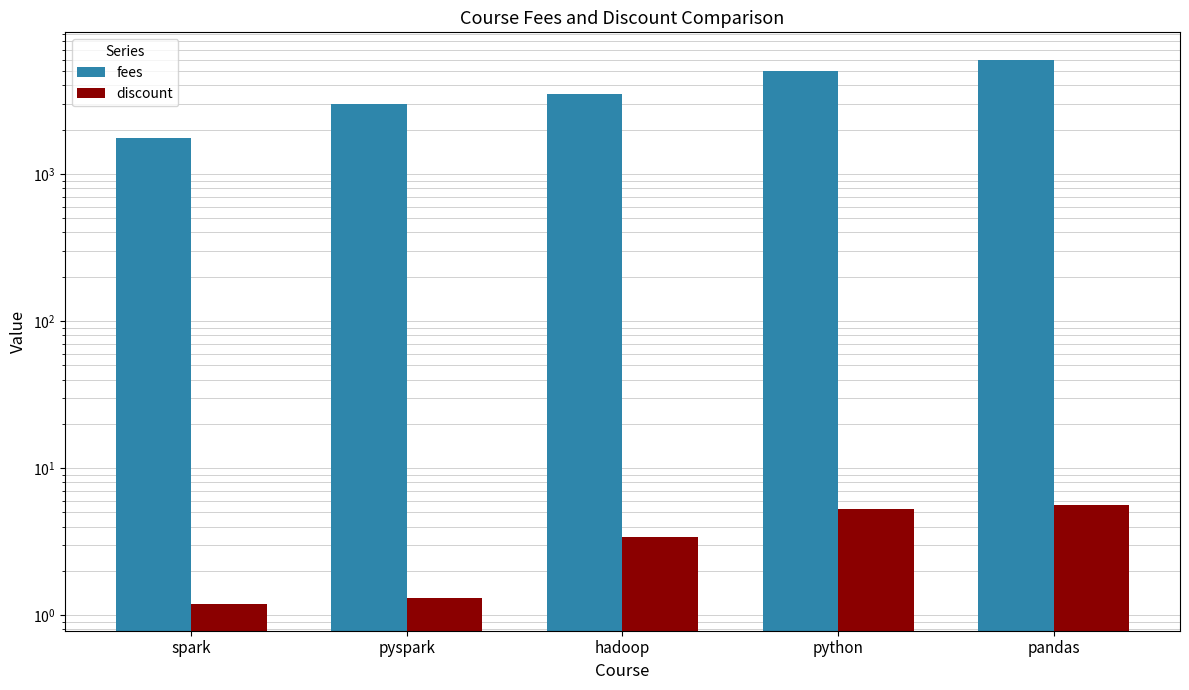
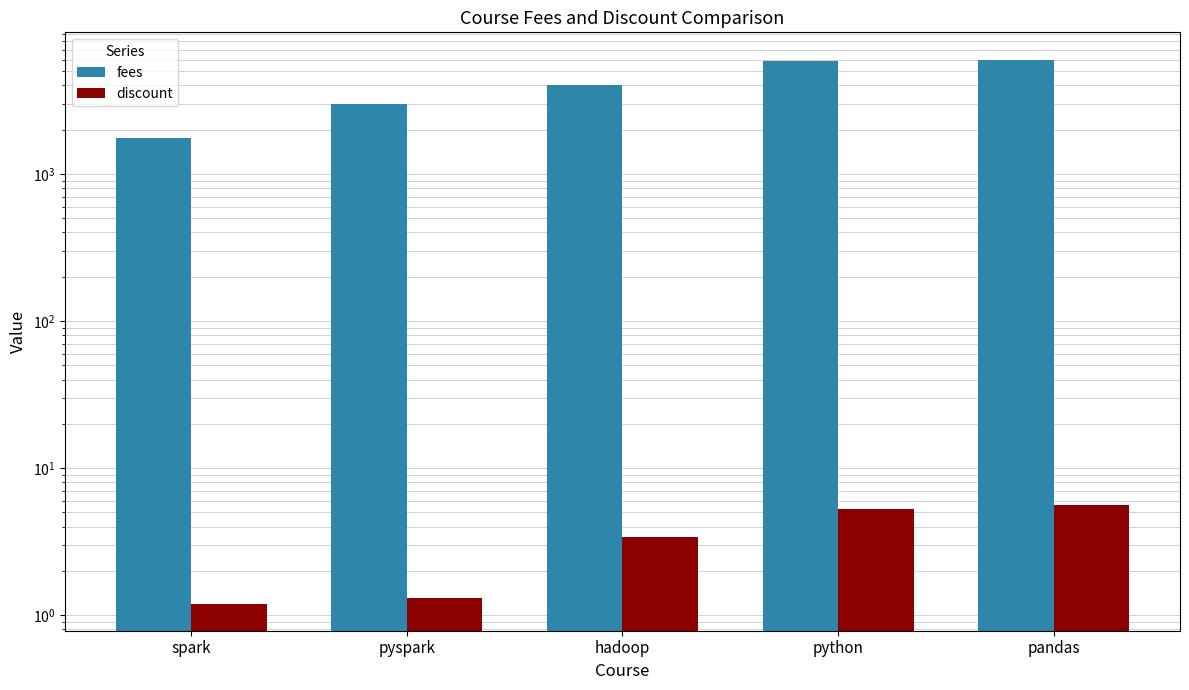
  {
    "fees": {
      "spark": 1800,
      "pyspark": 3000,
-     "hadoop": 3500,
-     "python": 5000,
+     "hadoop": 4000,
+     "python": 5900,
      "pandas": 6000
    },
    "discount": {
      "spark": 1.2,
      "pyspark": 1.3,
      "hadoop": 3.4,
      "python": 5.3,
      "pandas": 5.6
    }
  }
